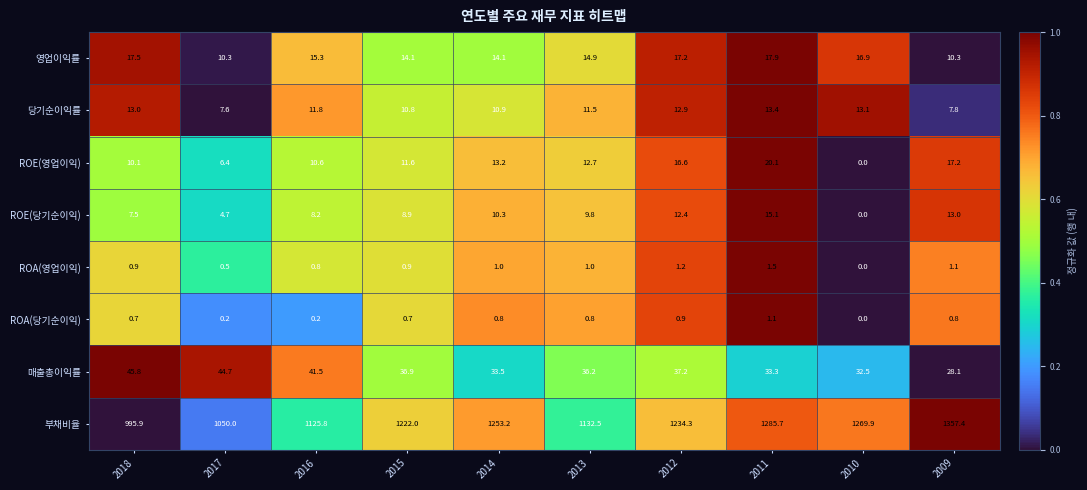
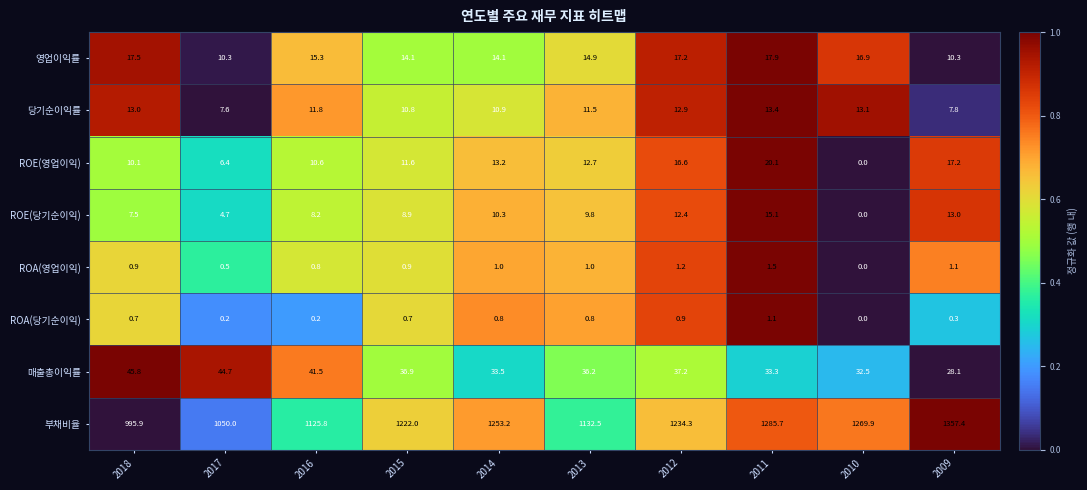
  {
    "영업이익률": {
      "2018": 17.5,
      "2017": 10.3,
      "2016": 15.3,
      "2015": 14.1,
      "2014": 14.1,
      "2013": 14.9,
      "2012": 17.2,
      "2011": 17.9,
      "2010": 16.9,
      "2009": 10.3
    },
    "당기순이익률": {
      "2018": 13.0,
      "2017": 7.6,
      "2016": 11.8,
      "2015": 10.8,
      "2014": 10.9,
      "2013": 11.5,
      "2012": 12.9,
      "2011": 13.4,
      "2010": 13.1,
      "2009": 7.8
    },
    "ROE(영업이익)": {
      "2018": 10.1,
      "2017": 6.4,
      "2016": 10.6,
      "2015": 11.6,
      "2014": 13.2,
      "2013": 12.7,
      "2012": 16.6,
      "2011": 20.1,
      "2010": 0.0,
      "2009": 17.2
    },
    "ROE(당기순이익)": {
      "2018": 7.5,
      "2017": 4.7,
      "2016": 8.2,
      "2015": 8.9,
      "2014": 10.3,
      "2013": 9.8,
      "2012": 12.4,
      "2011": 15.1,
      "2010": 0.0,
      "2009": 13.0
    },
    "ROA(영업이익)": {
      "2018": 0.9,
      "2017": 0.5,
      "2016": 0.8,
      "2015": 0.9,
      "2014": 1.0,
      "2013": 1.0,
      "2012": 1.2,
      "2011": 1.5,
      "2010": 0.0,
      "2009": 1.1
    },
    "ROA(당기순이익)": {
      "2018": 0.7,
      "2017": 0.2,
      "2016": 0.2,
      "2015": 0.7,
      "2014": 0.8,
      "2013": 0.8,
      "2012": 0.9,
      "2011": 1.1,
      "2010": 0.0,
-     "2009": 0.8
+     "2009": 0.3
    },
    "매출총이익률": {
      "2018": 45.8,
      "2017": 44.7,
      "2016": 41.5,
      "2015": 36.9,
      "2014": 33.5,
      "2013": 36.2,
      "2012": 37.2,
      "2011": 33.3,
      "2010": 32.5,
      "2009": 28.1
    },
    "부채비율": {
      "2018": 995.9,
      "2017": 1050.0,
      "2016": 1125.8,
      "2015": 1222.0,
      "2014": 1253.2,
      "2013": 1132.5,
      "2012": 1234.3,
      "2011": 1285.7,
      "2010": 1269.9,
      "2009": 1357.4
    }
  }
